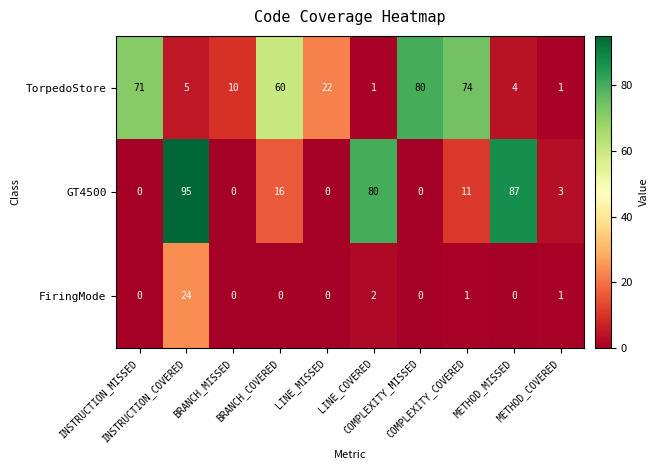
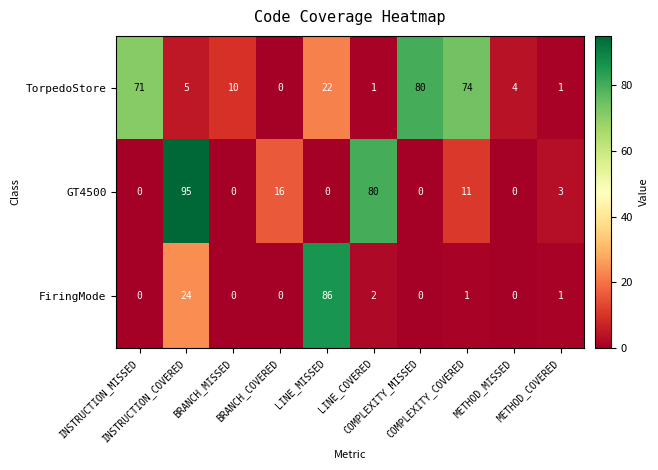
  {
    "TorpedoStore": {
      "INSTRUCTION_MISSED": 71,
      "INSTRUCTION_COVERED": 5,
      "BRANCH_MISSED": 10,
-     "BRANCH_COVERED": 60,
+     "BRANCH_COVERED": 0,
      "LINE_MISSED": 22,
      "LINE_COVERED": 1,
      "COMPLEXITY_MISSED": 80,
      "COMPLEXITY_COVERED": 74,
      "METHOD_MISSED": 4,
      "METHOD_COVERED": 1
    },
    "GT4500": {
      "INSTRUCTION_MISSED": 0,
      "INSTRUCTION_COVERED": 95,
      "BRANCH_MISSED": 0,
      "BRANCH_COVERED": 16,
      "LINE_MISSED": 0,
      "LINE_COVERED": 80,
      "COMPLEXITY_MISSED": 0,
      "COMPLEXITY_COVERED": 11,
-     "METHOD_MISSED": 87,
+     "METHOD_MISSED": 0,
      "METHOD_COVERED": 3
    },
    "FiringMode": {
      "INSTRUCTION_MISSED": 0,
      "INSTRUCTION_COVERED": 24,
      "BRANCH_MISSED": 0,
      "BRANCH_COVERED": 0,
-     "LINE_MISSED": 0,
+     "LINE_MISSED": 86,
      "LINE_COVERED": 2,
      "COMPLEXITY_MISSED": 0,
      "COMPLEXITY_COVERED": 1,
      "METHOD_MISSED": 0,
      "METHOD_COVERED": 1
    }
  }
